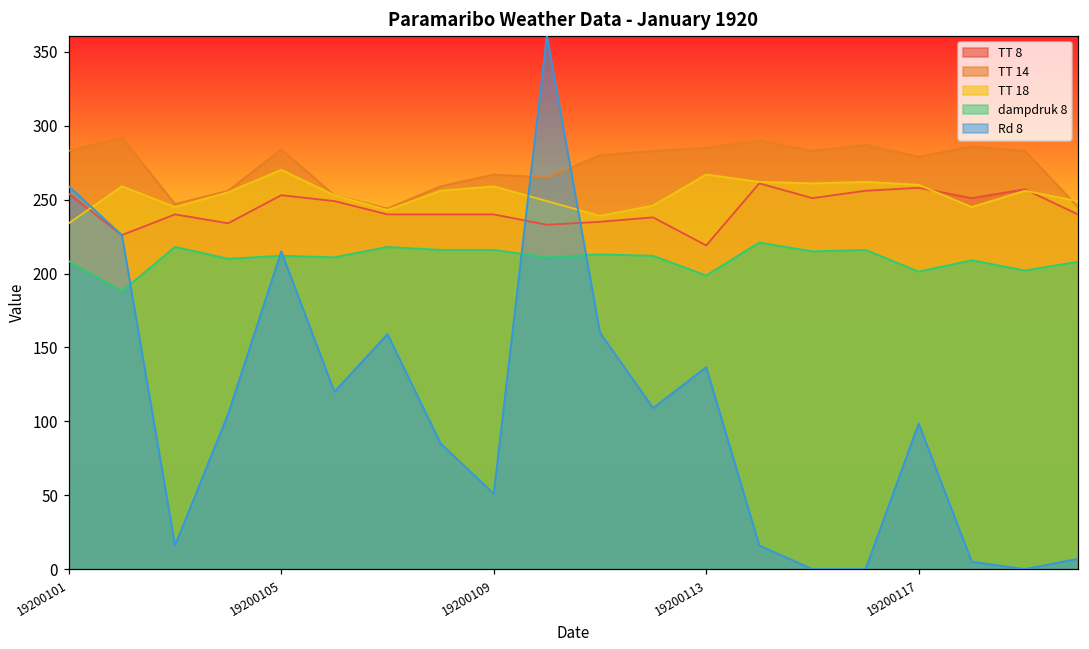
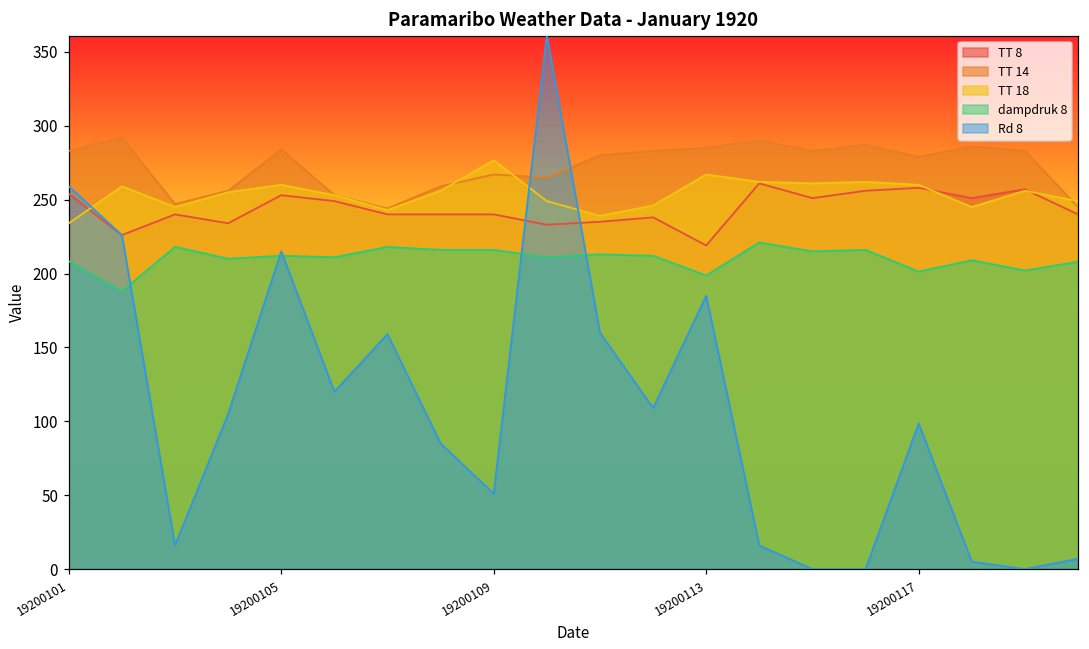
  {
    "TT 18": {
      "19200101": 234,
-     "19200105": 270,
-     "19200109": 259,
+     "19200105": 260,
+     "19200109": 277,
      "19200113": 267,
      "19200117": 260
    },
    "dampdruk 8": {
      "19200101": 208,
      "19200105": 212,
      "19200109": 216,
      "19200113": 199,
      "19200117": 201
    },
    "Rd 8": {
      "19200101": 259,
      "19200105": 215,
      "19200109": 51,
-     "19200113": 137,
+     "19200113": 185,
      "19200117": 99
    }
  }
